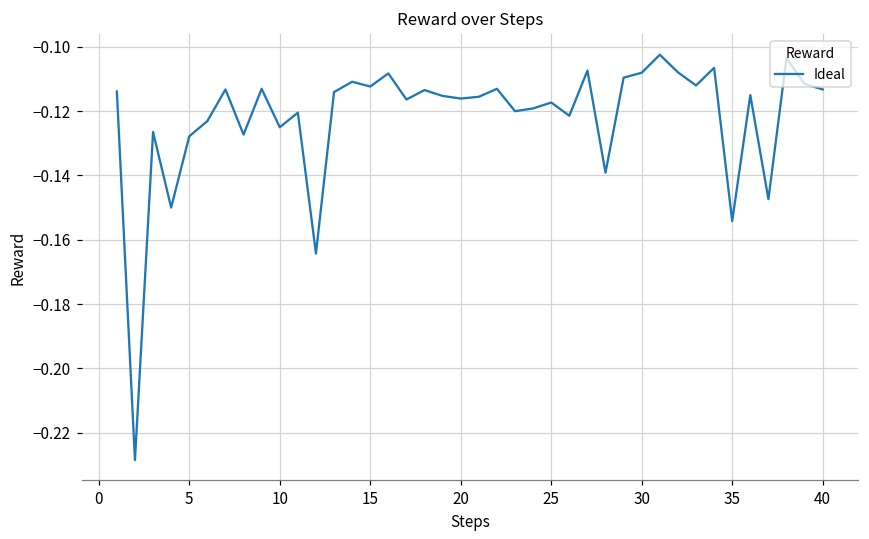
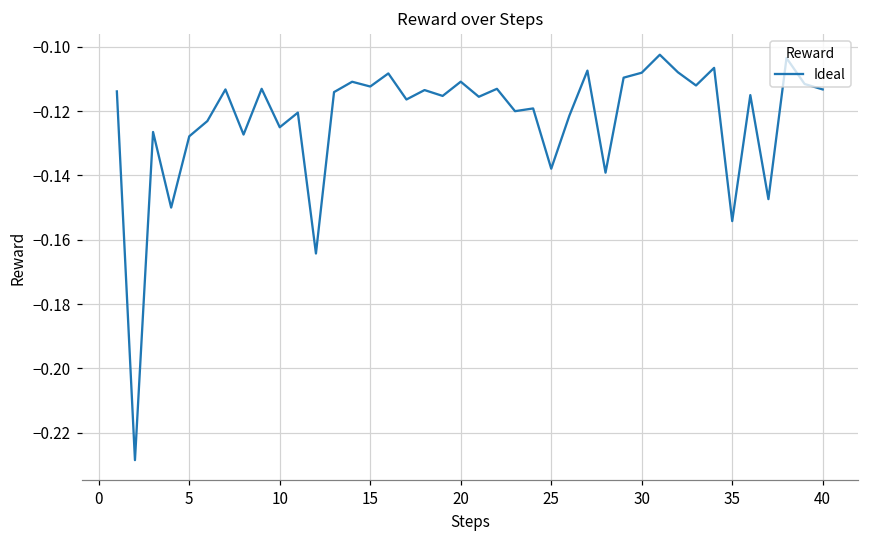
  {
    "5": -0.128,
    "10": -0.125,
    "15": -0.112,
-   "20": -0.116,
-   "25": -0.117,
+   "20": -0.111,
+   "25": -0.138,
    "30": -0.108,
    "35": -0.154,
    "40": -0.113
  }
